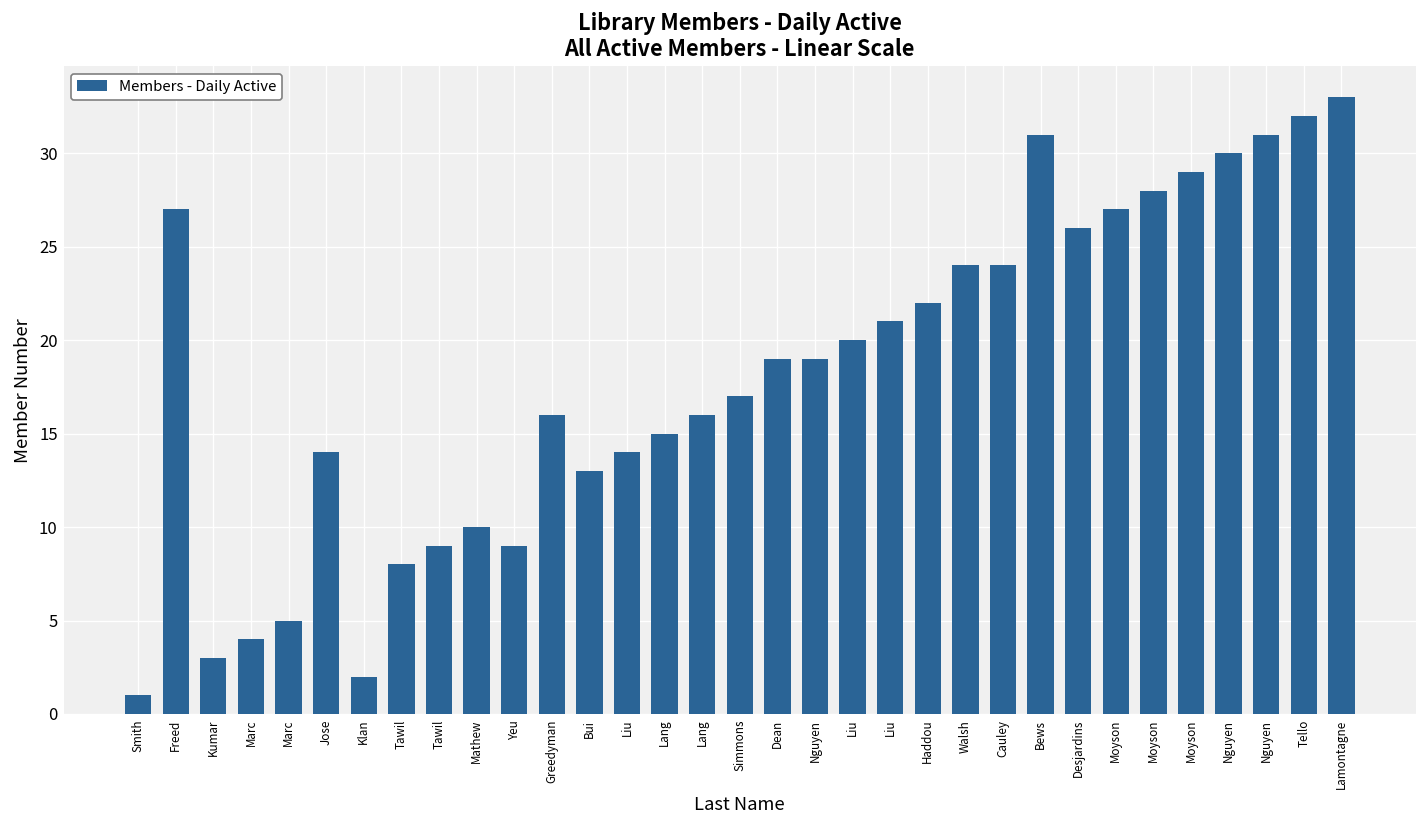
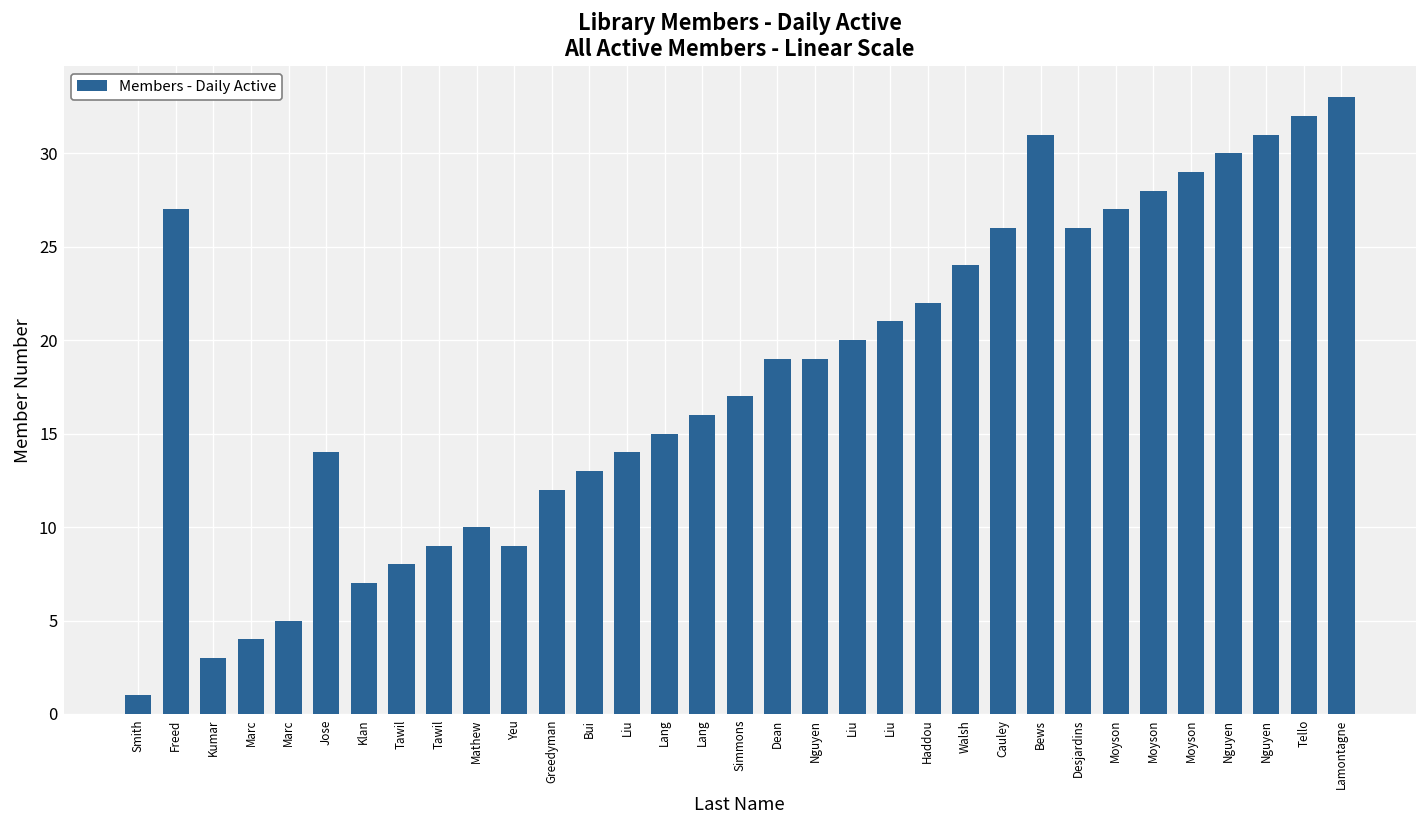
  {
    "Smith": 1,
    "Freed": 27,
    "Kumar": 3,
    "Jose": 14,
-   "Klan": 2,
+   "Klan": 7,
    "Mathew": 10,
    "Yeu": 9,
-   "Greedyman": 16,
+   "Greedyman": 12,
    "Bui": 13,
    "Simmons": 17,
    "Dean": 19,
    "Haddou": 22,
    "Walsh": 24,
-   "Cauley": 24,
+   "Cauley": 26,
    "Bews": 31,
    "Desjardins": 26,
    "Tello": 32,
    "Lamontagne": 33
  }
